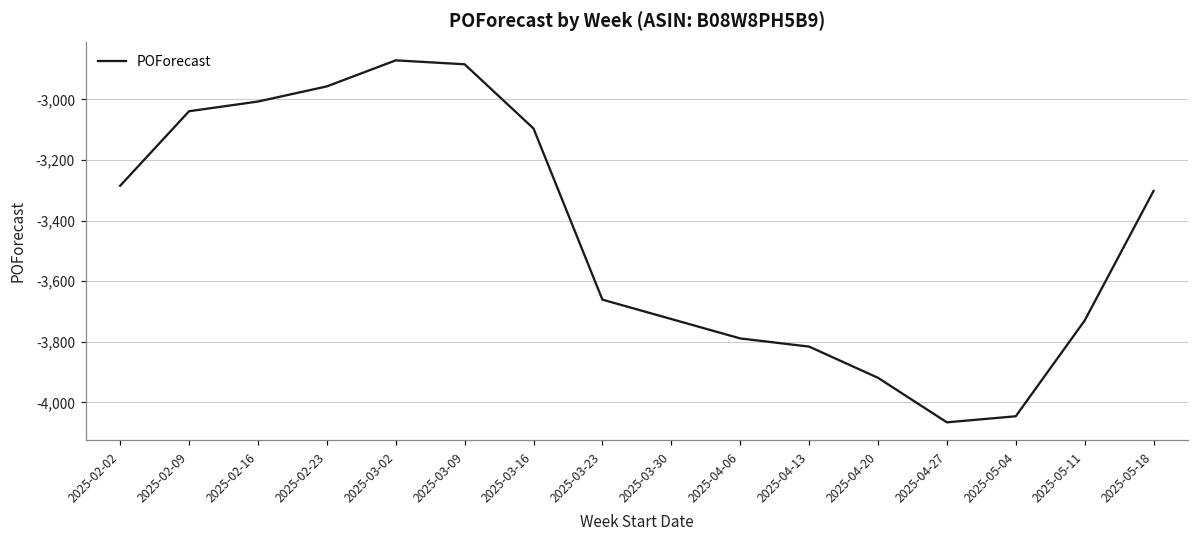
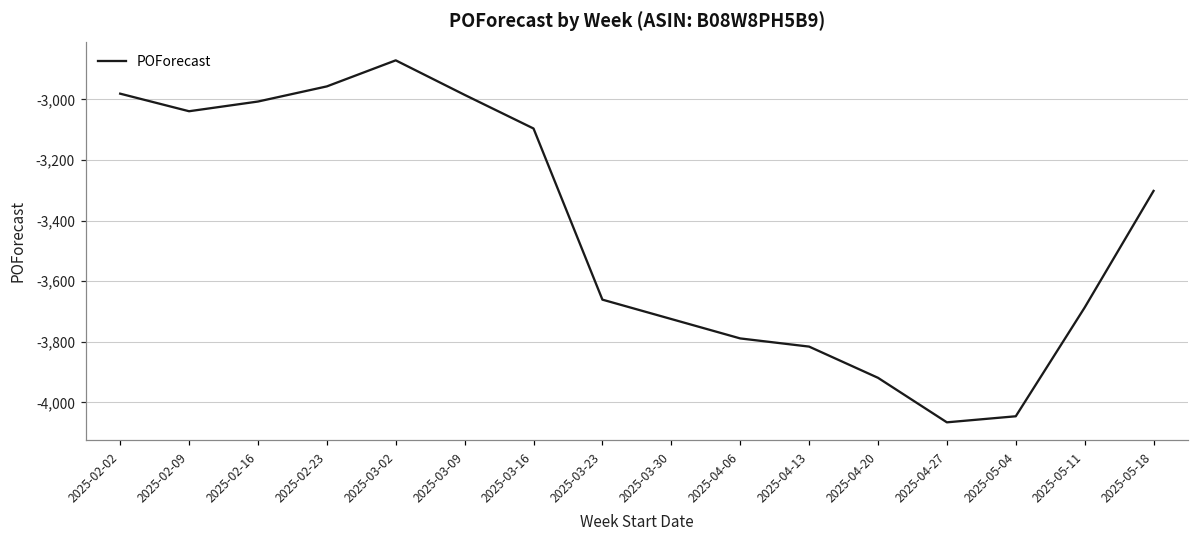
  {
-   "2025-02-02": "-3,290",
+   "2025-02-02": "-2,980",
    "2025-02-09": "-3,040",
    "2025-02-16": "-3,010",
    "2025-02-23": "-2,960",
    "2025-03-02": "-2,870",
-   "2025-03-09": "-2,880",
+   "2025-03-09": "-2,990",
    "2025-03-16": "-3,100",
    "2025-03-23": "-3,660",
    "2025-03-30": "-3,730",
    "2025-04-06": "-3,790",
    "2025-04-13": "-3,820",
    "2025-04-20": "-3,920",
    "2025-04-27": "-4,070",
    "2025-05-04": "-4,050",
-   "2025-05-11": "-3,730",
+   "2025-05-11": "-3,690",
    "2025-05-18": "-3,300"
  }
